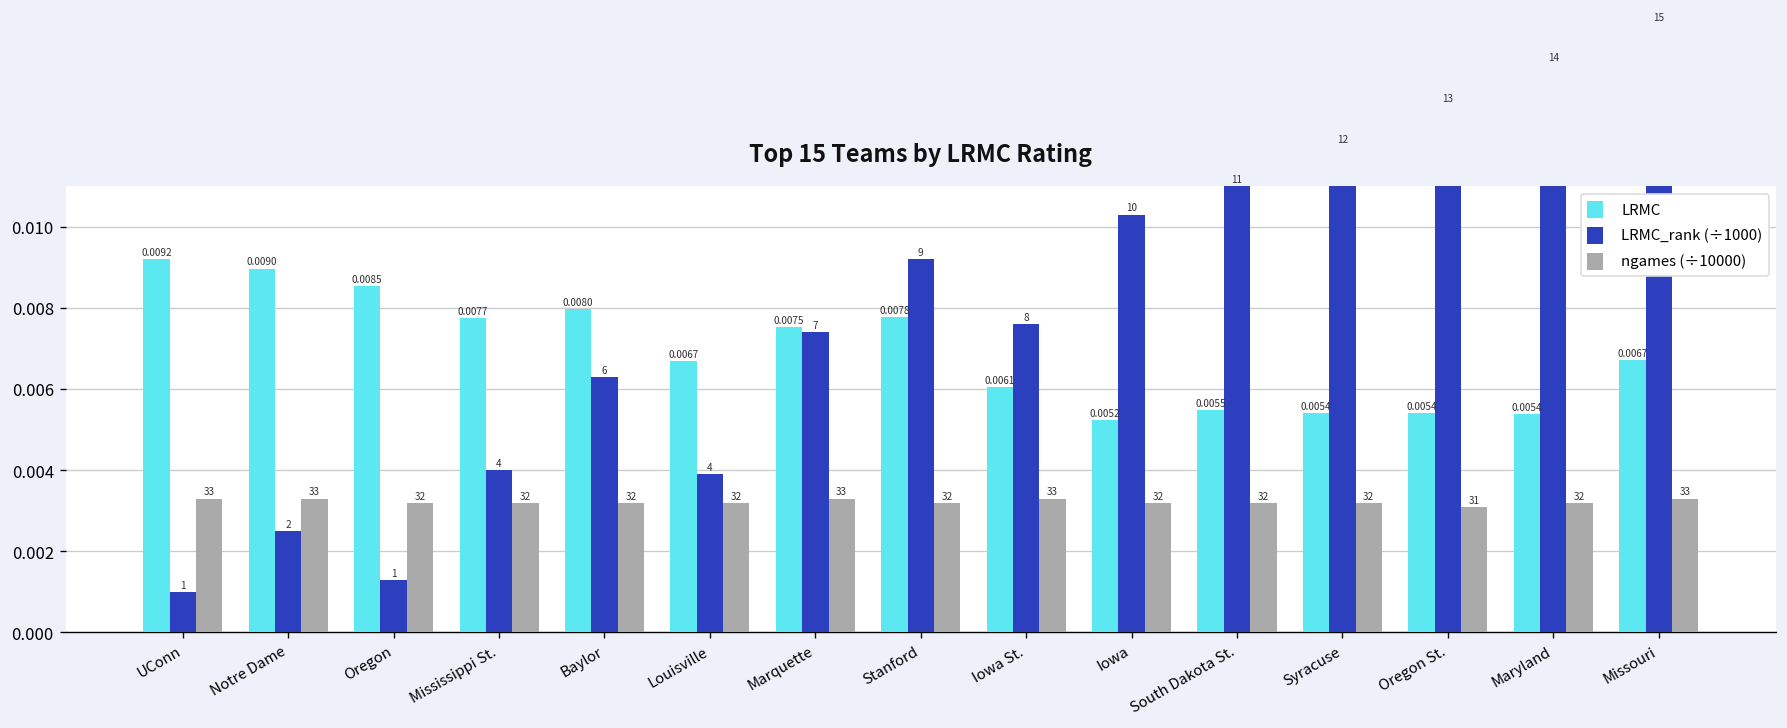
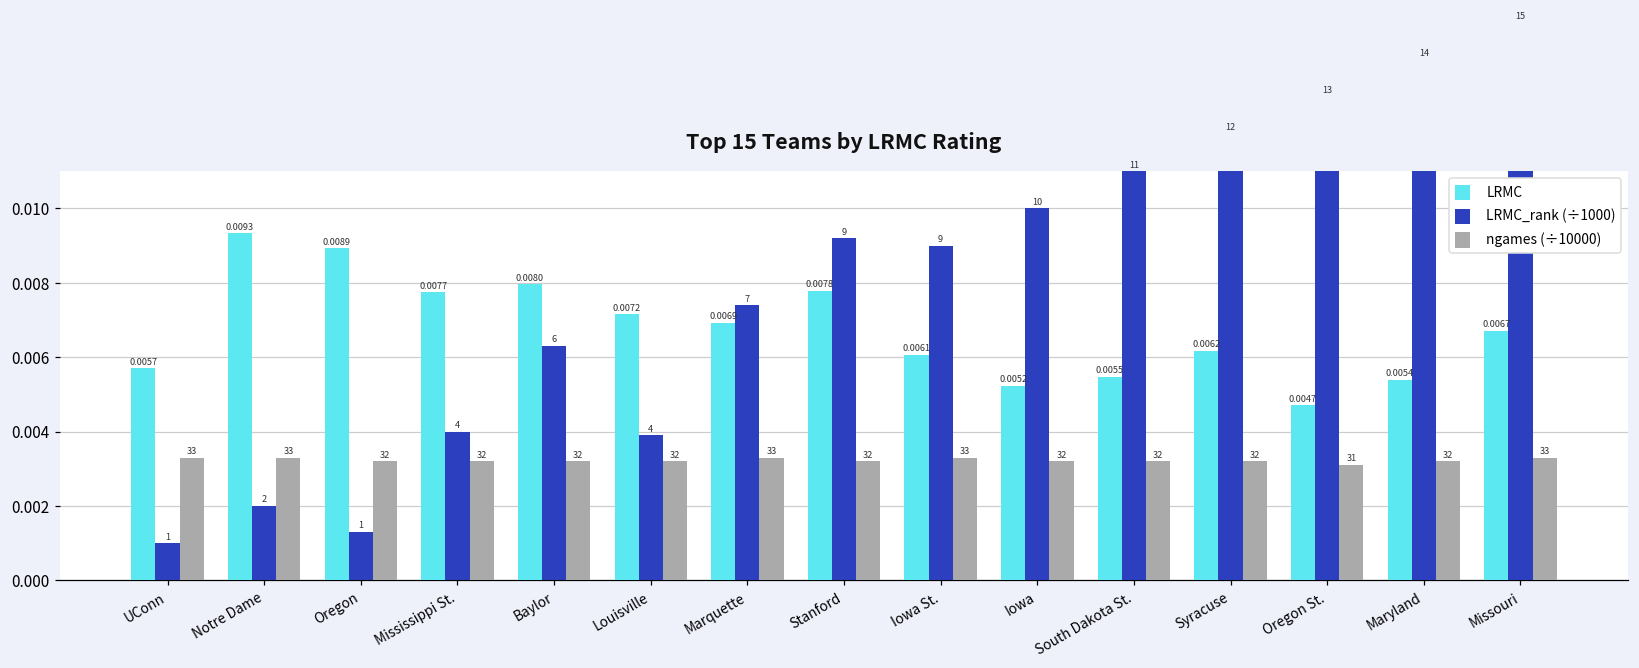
  {
    "LRMC": {
-     "UConn": 0.0092,
-     "Notre Dame": 0.0090,
-     "Oregon": 0.0085,
+     "UConn": 0.0057,
+     "Notre Dame": 0.0093,
+     "Oregon": 0.0089,
      "Mississippi St.": 0.0077,
      "Baylor": 0.0080,
-     "Louisville": 0.0067,
-     "Marquette": 0.0075,
+     "Louisville": 0.0072,
+     "Marquette": 0.0069,
      "Stanford": 0.0078,
      "Iowa St.": 0.0061,
      "Iowa": 0.0052,
      "South Dakota St.": 0.0055,
-     "Syracuse": 0.0054,
-     "Oregon St.": 0.0054,
+     "Syracuse": 0.0062,
+     "Oregon St.": 0.0047,
      "Maryland": 0.0054,
      "Missouri": 0.0067
    },
    "LRMC_rank (÷1000)": {
-     "Notre Dame": 0.0025,
-     "Iowa St.": 8,
-     "Iowa": 0.0103
+     "Notre Dame": 0.0020,
+     "Iowa St.": 9,
+     "Iowa": 0.0100
    }
  }
